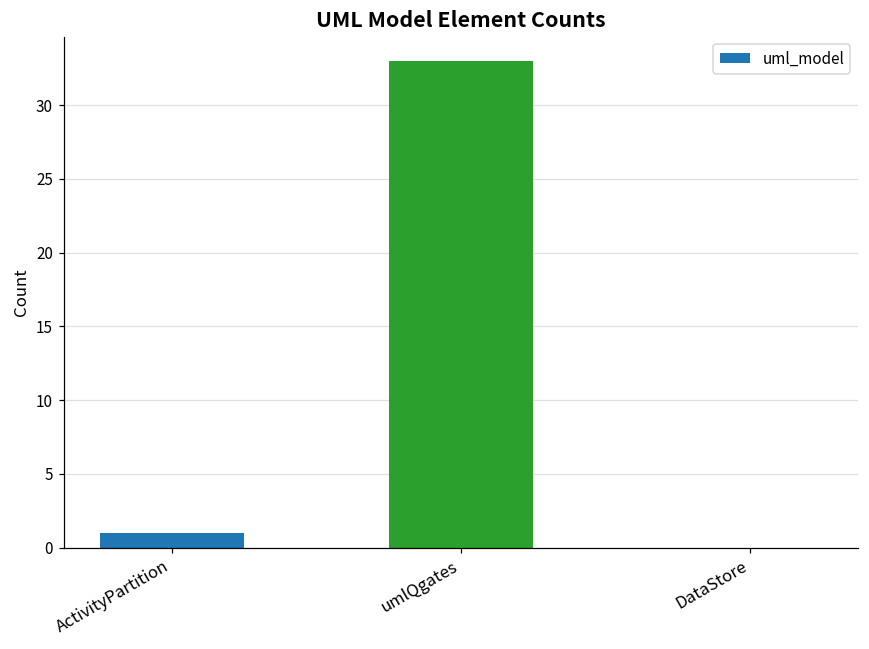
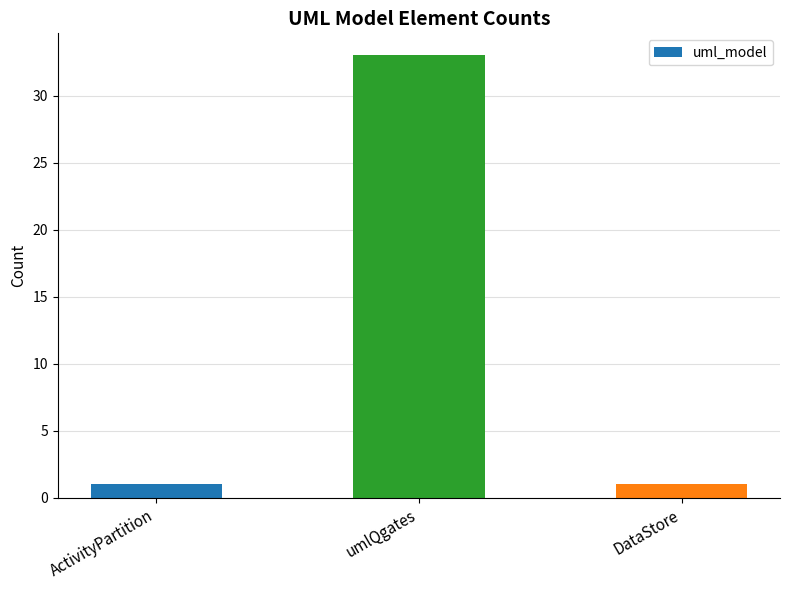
  {
    "ActivityPartition": 1,
    "umlQgates": 33,
-   "DataStore": 0
+   "DataStore": 1
  }
